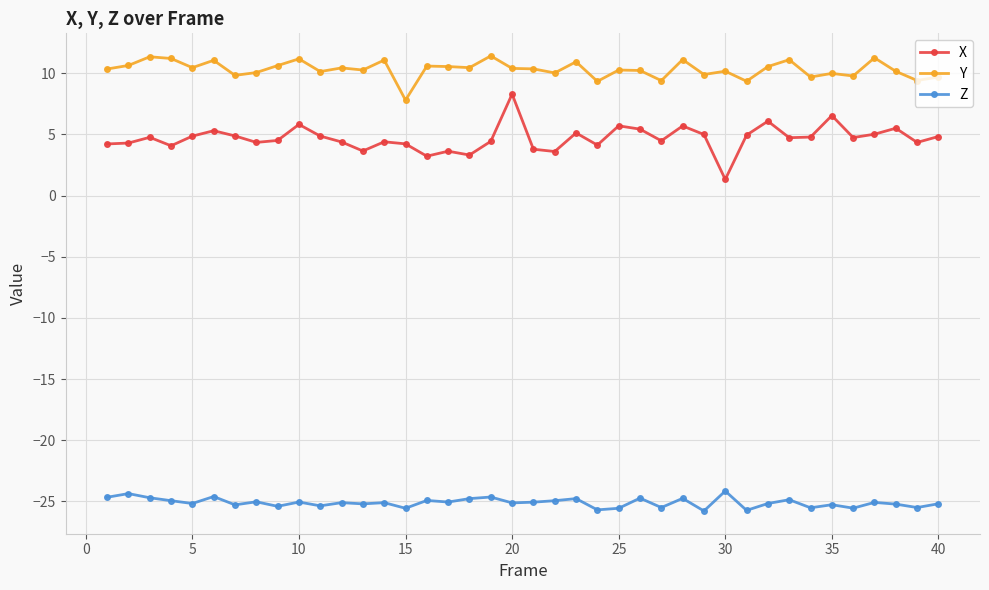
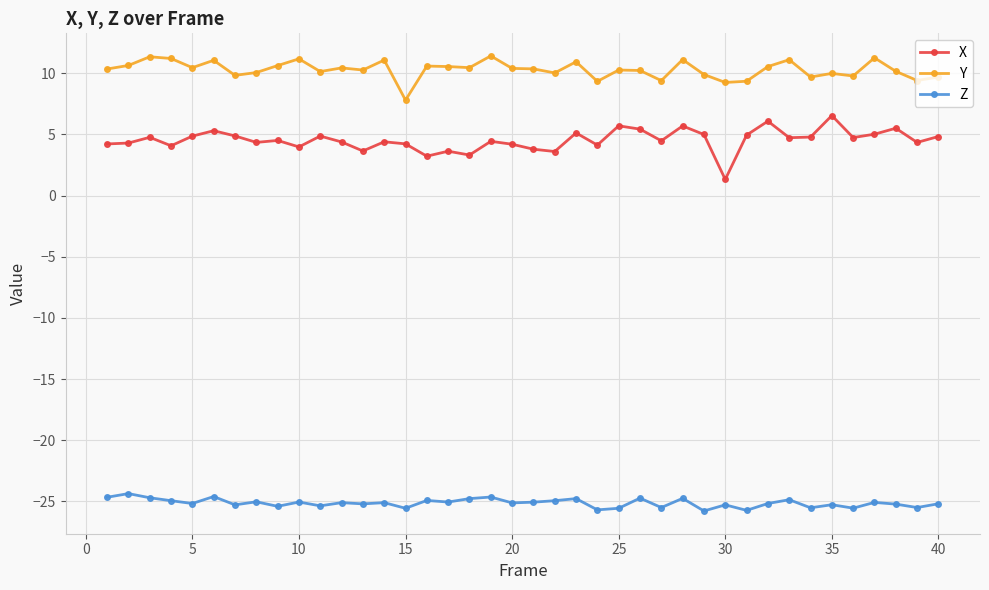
  {
    "X": {
      "5": 4.9,
-     "10": 5.8,
+     "10": 4.0,
      "15": 4.2,
-     "20": 8.3,
+     "20": 4.2,
      "25": 5.7,
      "30": 1.3,
      "35": 6.5,
      "40": 4.8
    },
    "Y": {
      "5": 10.5,
      "10": 11.2,
      "15": 7.8,
      "20": 10.4,
      "25": 10.3,
-     "30": 10.2,
+     "30": 9.3,
      "35": 10.0
    },
    "Z": {
      "5": -25.2,
      "10": -25.1,
      "15": -25.6,
      "20": -25.1,
      "25": -25.6,
-     "30": -24.2,
+     "30": -25.3,
      "35": -25.3,
      "40": -25.2
    }
  }
